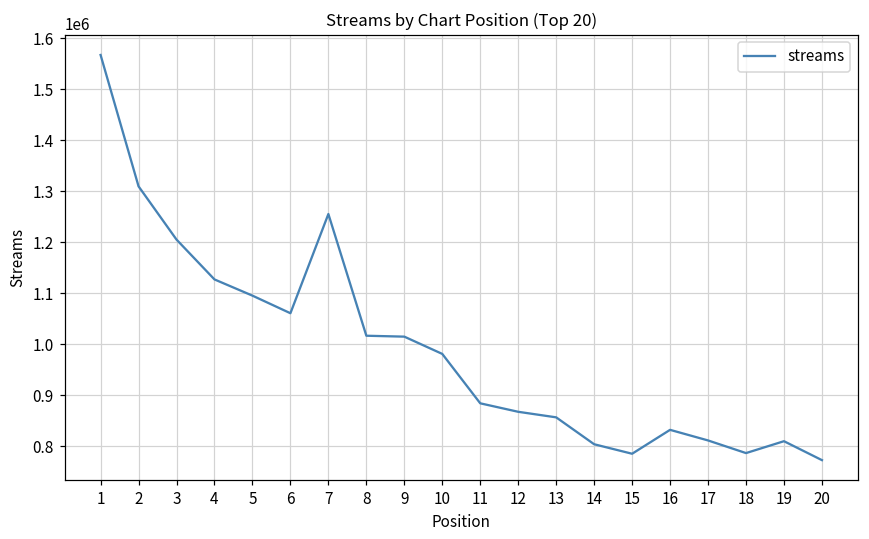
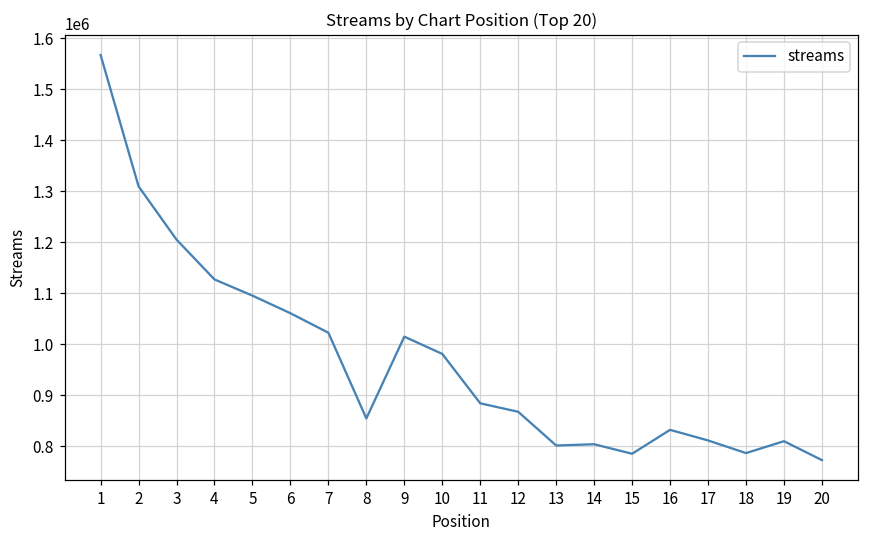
  {
    "1": 1570000,
    "2": 1310000,
    "3": 1200000,
    "4": 1130000,
    "5": 1090000,
    "6": 1060000,
-   "7": 1260000,
-   "8": 1020000,
+   "7": 1020000,
+   "8": 850000,
    "9": 1010000,
    "10": 980000,
    "11": 880000,
    "12": 870000,
-   "13": 860000,
+   "13": 800000,
    "14": 800000,
    "15": 780000,
    "16": 830000,
    "17": 810000,
    "18": 790000,
    "19": 810000,
    "20": 770000
  }
